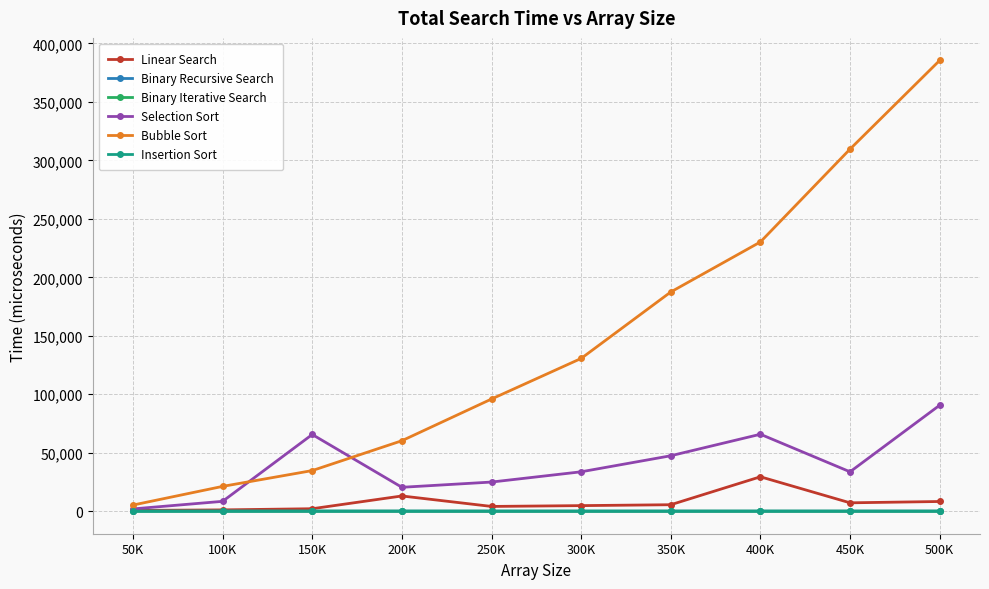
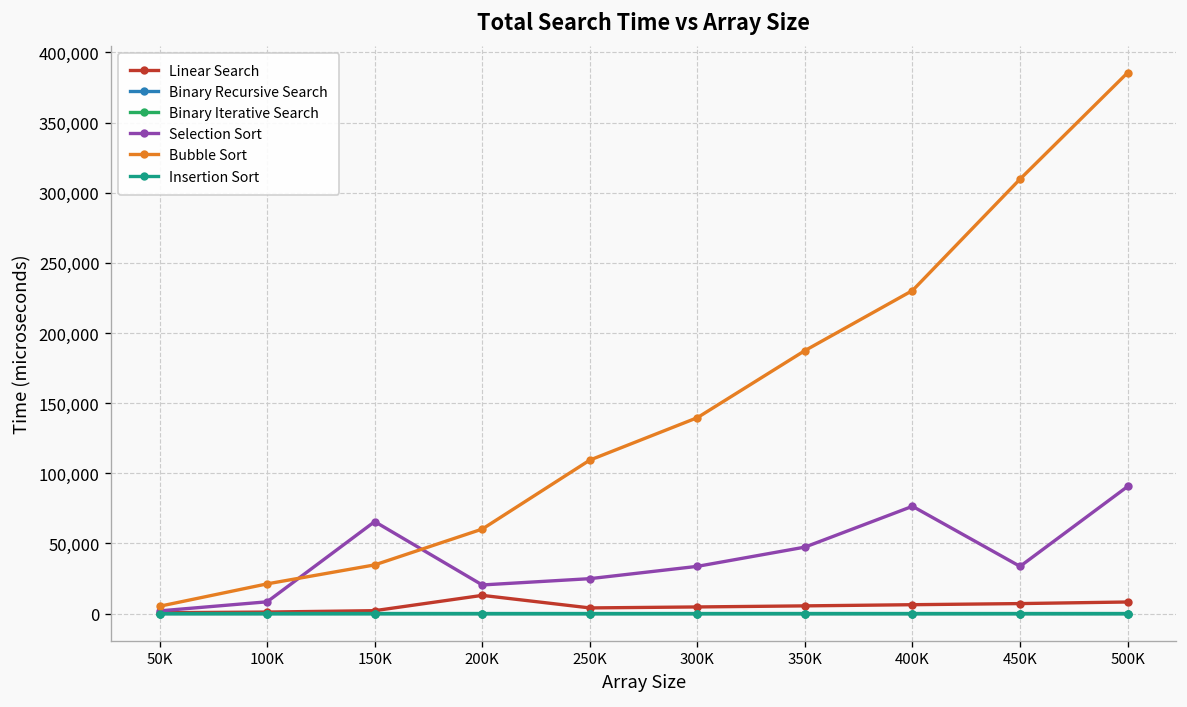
  {
    "Linear Search": {
      "150K": "2,000",
      "200K": "13,000",
      "250K": "4,000",
      "300K": "5,000",
      "350K": "6,000",
-     "400K": "29,000",
+     "400K": "6,000",
      "450K": "7,000",
      "500K": "8,000"
    },
    "Insertion Sort": {
      "150K": "0",
      "200K": "0",
      "250K": "0",
      "300K": "0",
      "350K": "0",
      "400K": "0",
      "450K": "0",
      "500K": "0"
    },
    "Selection Sort": {
      "100K": "8,000",
      "150K": "66,000",
      "200K": "20,000",
      "250K": "25,000",
      "300K": "34,000",
      "350K": "47,000",
-     "400K": "66,000",
+     "400K": "76,000",
      "450K": "34,000",
      "500K": "91,000"
    },
    "Bubble Sort": {
      "50K": "5,000",
      "100K": "21,000",
      "150K": "35,000",
      "200K": "60,000",
-     "250K": "96,000",
-     "300K": "131,000",
+     "250K": "109,000",
+     "300K": "140,000",
      "350K": "187,000",
      "400K": "230,000",
      "450K": "310,000",
      "500K": "386,000"
    }
  }
